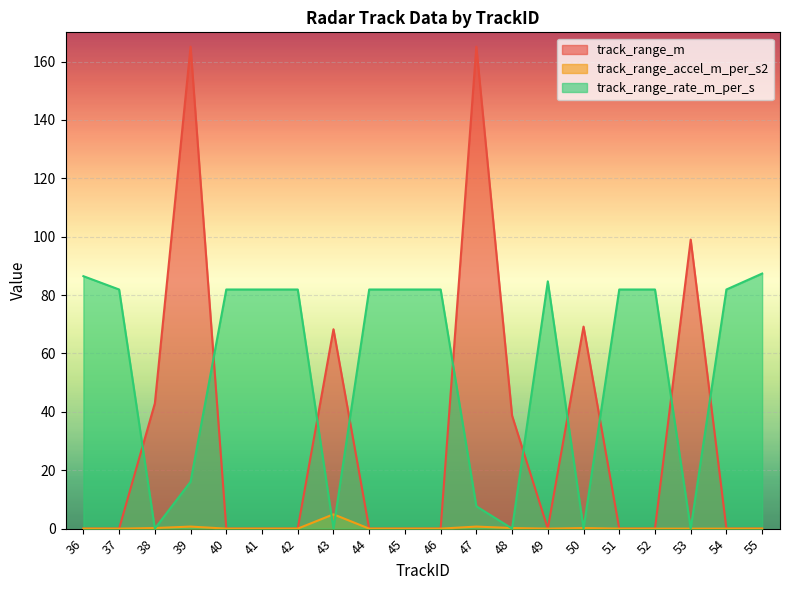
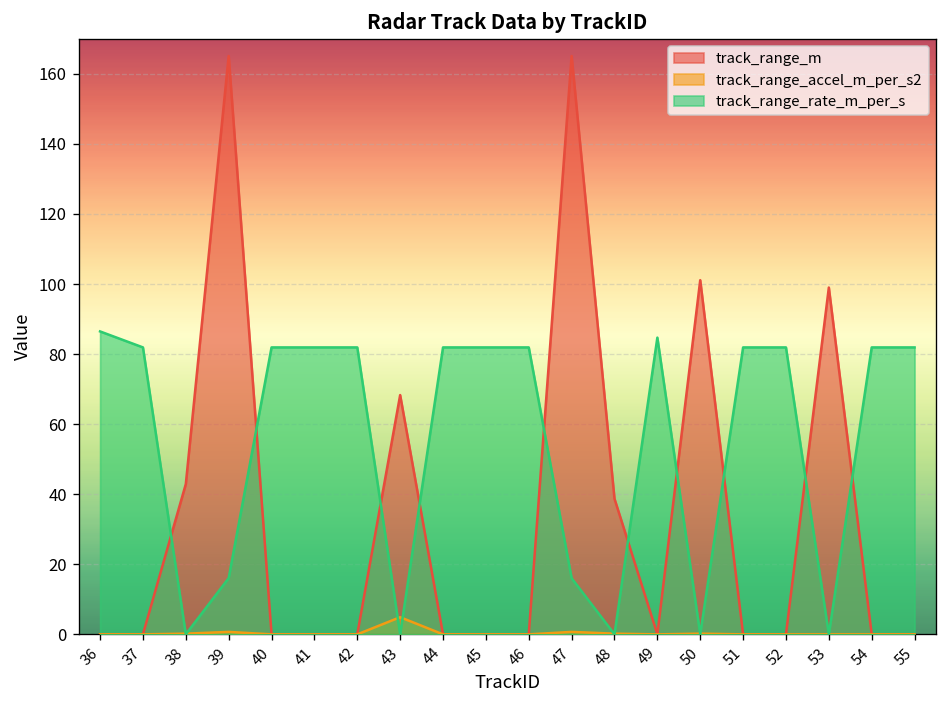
  {
    "track_range_m": {
      "38": 43,
      "39": 165,
      "43": 68,
      "47": 165,
      "48": 39,
-     "50": 69,
+     "50": 101,
      "53": 99
    },
    "track_range_accel_m_per_s2": {
      "39": 1,
      "43": 5,
      "47": 1
    },
    "track_range_rate_m_per_s": {
      "36": 86,
      "37": 82,
      "39": 16,
      "40": 82,
      "41": 82,
      "42": 82,
      "43": 0,
      "44": 82,
      "45": 82,
      "46": 82,
-     "47": 8,
+     "47": 16,
      "49": 85,
      "51": 82,
      "52": 82,
      "54": 82,
-     "55": 87
+     "55": 82
    }
  }
